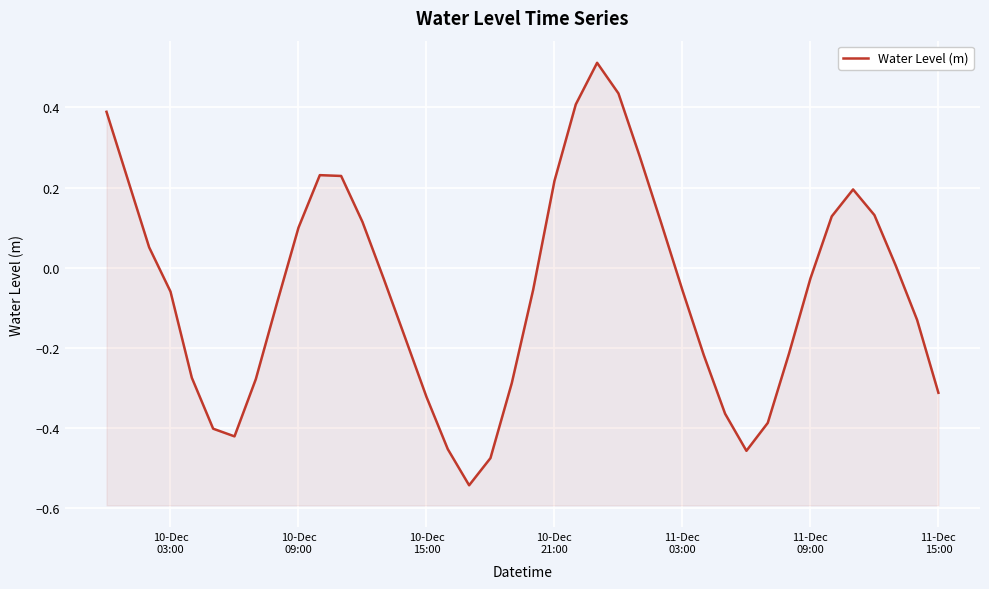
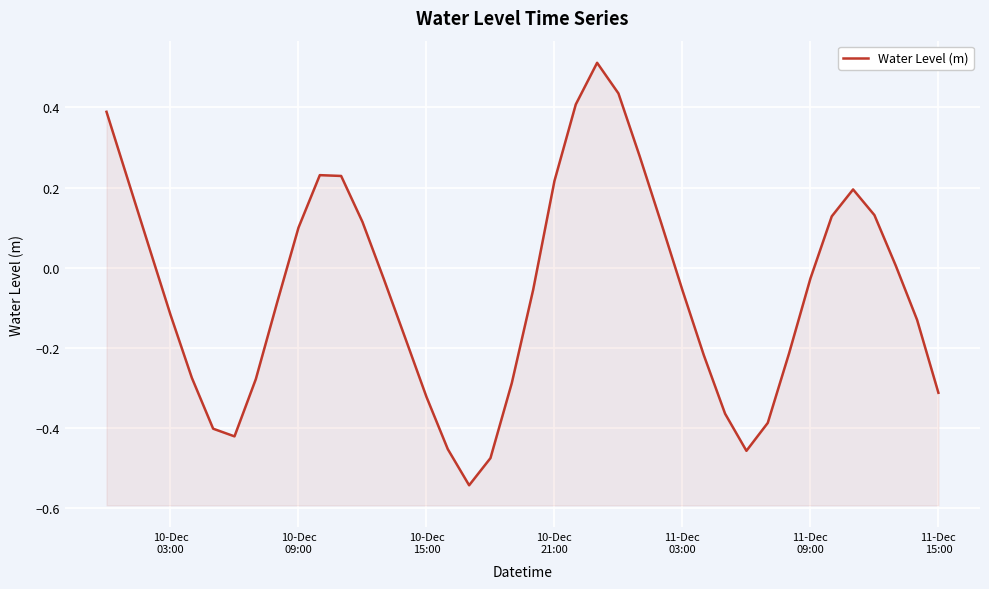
  {
-   "10-Dec 03:00": -0.06,
+   "10-Dec 03:00": -0.12,
    "10-Dec 09:00": 0.10,
    "10-Dec 15:00": -0.32,
    "10-Dec 21:00": 0.22,
    "11-Dec 03:00": -0.06,
    "11-Dec 09:00": -0.03,
    "11-Dec 15:00": -0.31
  }
